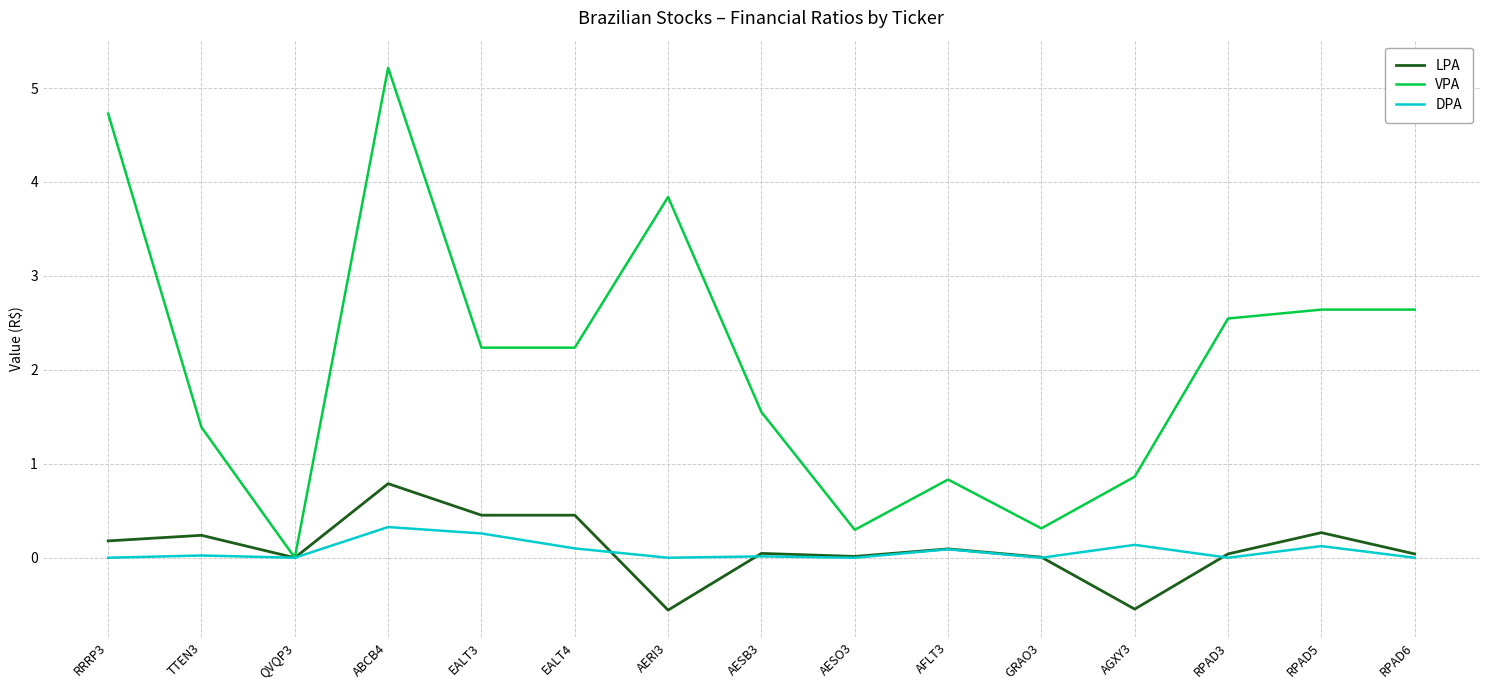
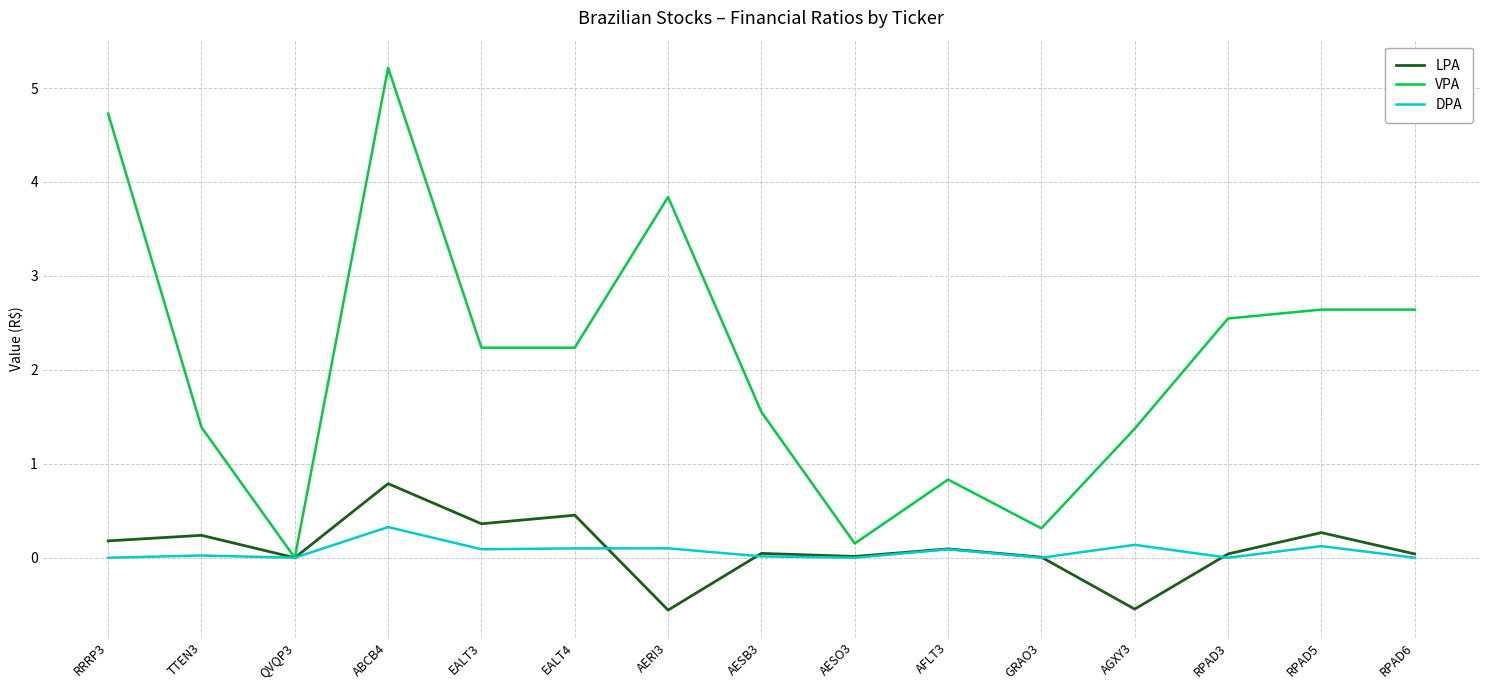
  {
    "LPA": {
      "RRRP3": 0.2,
      "TTEN3": 0.2,
      "ABCB4": 0.8,
-     "EALT3": 0.5,
+     "EALT3": 0.4,
      "EALT4": 0.5,
      "AERI3": -0.6,
      "AESB3": 0.0,
      "AGXY3": -0.5,
      "RPAD3": 0.0,
      "RPAD5": 0.3,
      "RPAD6": 0.0
    },
    "VPA": {
      "RRRP3": 4.7,
      "TTEN3": 1.4,
      "ABCB4": 5.2,
      "EALT3": 2.2,
      "EALT4": 2.2,
      "AERI3": 3.8,
      "AESB3": 1.6,
-     "AESO3": 0.3,
+     "AESO3": 0.2,
      "AFLT3": 0.8,
      "GRAO3": 0.3,
-     "AGXY3": 0.9,
+     "AGXY3": 1.4,
      "RPAD3": 2.5,
      "RPAD5": 2.6,
      "RPAD6": 2.6
    },
    "DPA": {
      "RRRP3": 0.0,
      "TTEN3": 0.0,
      "ABCB4": 0.3,
-     "EALT3": 0.3,
+     "EALT3": 0.1,
      "EALT4": 0.1,
-     "AERI3": 0.0,
+     "AERI3": 0.1,
      "AESB3": 0.0,
      "AGXY3": 0.1,
      "RPAD3": 0.0,
      "RPAD5": 0.1,
      "RPAD6": 0.0
    }
  }
